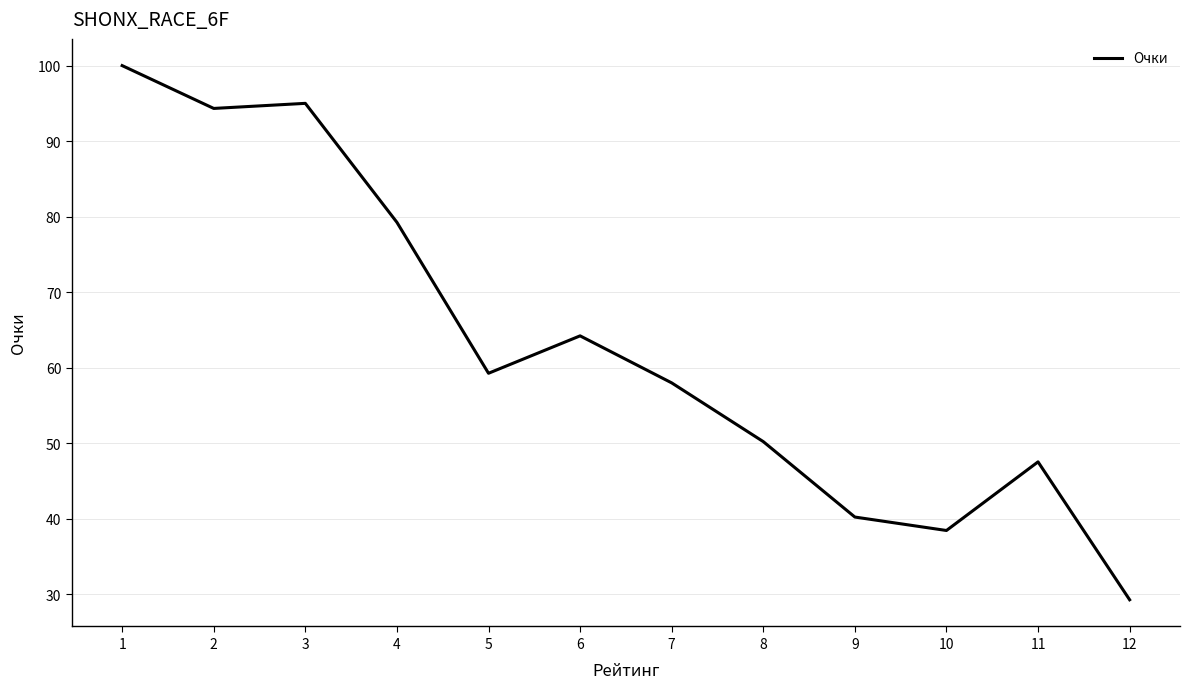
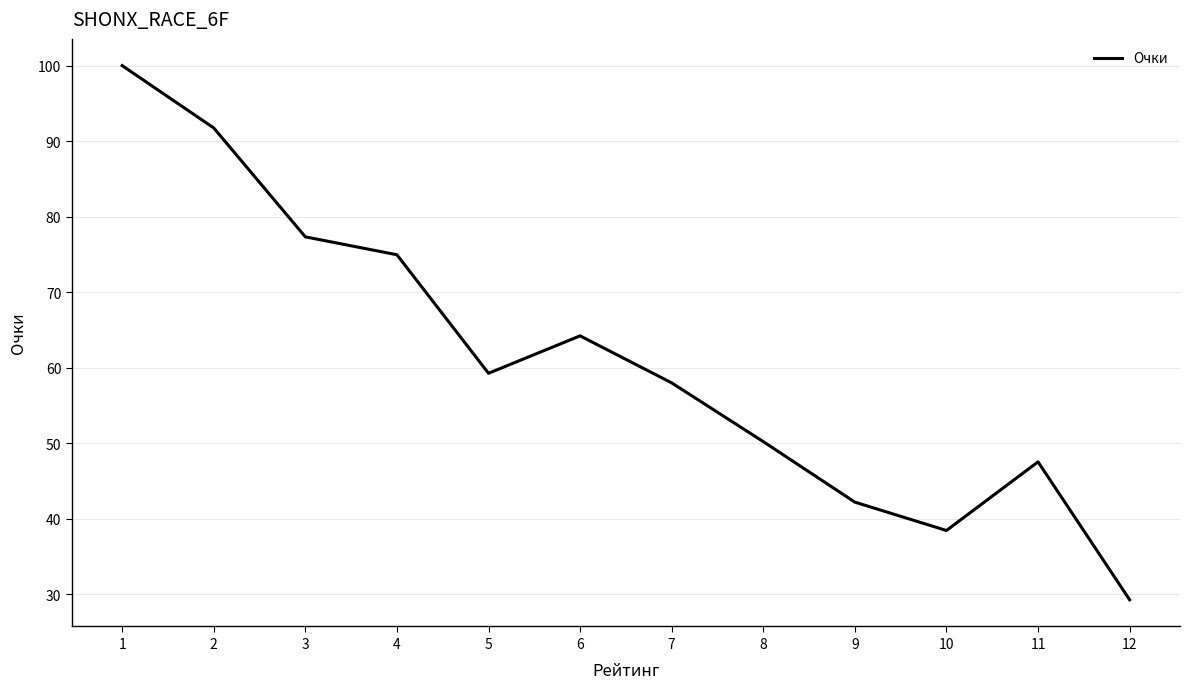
  {
    "1": 100,
-   "2": 94,
-   "3": 95,
-   "4": 79,
+   "2": 92,
+   "3": 77,
+   "4": 75,
    "5": 59,
    "6": 64,
    "7": 58,
    "8": 50,
-   "9": 40,
+   "9": 42,
    "10": 38,
    "11": 48,
    "12": 29
  }
